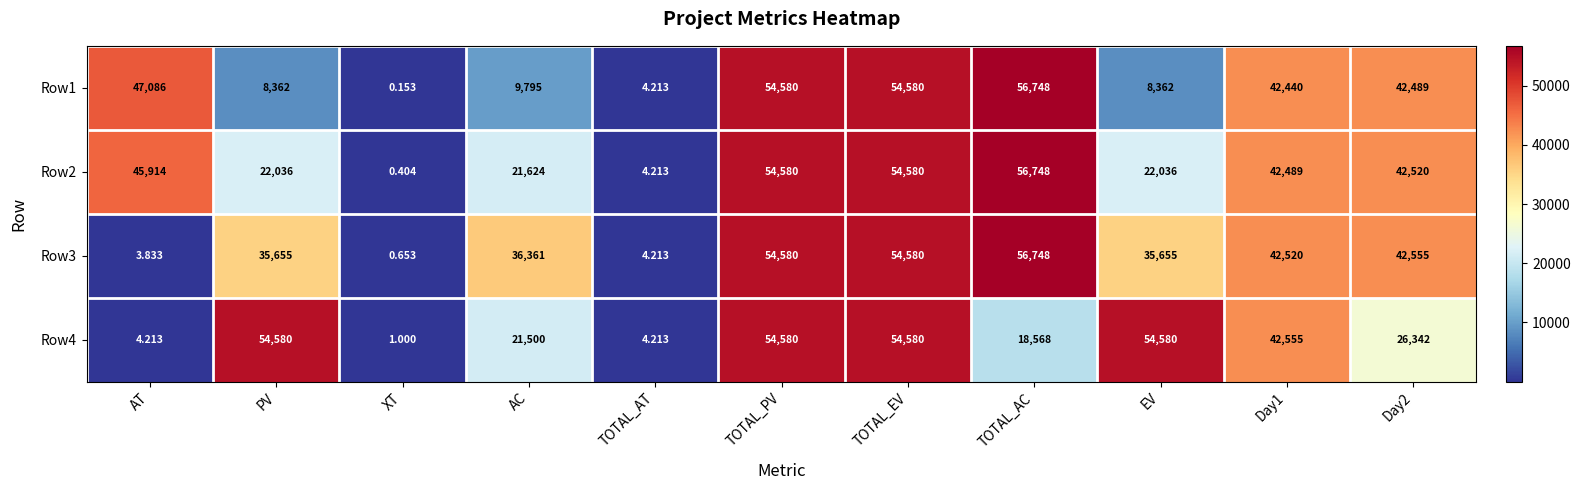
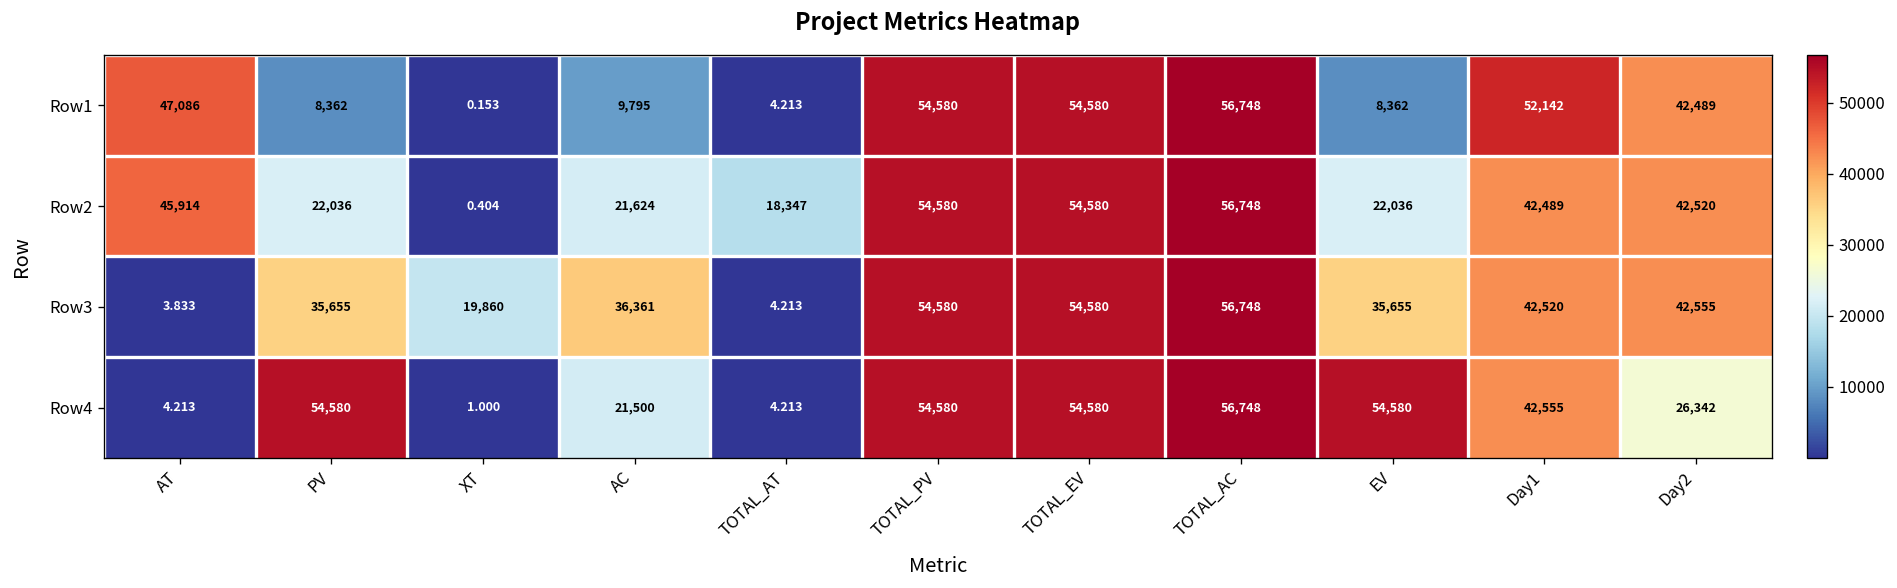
  {
    "Row1": {
      "AT": "47,086",
      "PV": "8,362",
      "XT": "0.153",
      "AC": "9,795",
      "TOTAL_AT": "4.213",
      "TOTAL_PV": "54,580",
      "TOTAL_EV": "54,580",
      "TOTAL_AC": "56,748",
      "EV": "8,362",
-     "Day1": "42,440",
+     "Day1": "52,142",
      "Day2": "42,489"
    },
    "Row2": {
      "AT": "45,914",
      "PV": "22,036",
      "XT": "0.404",
      "AC": "21,624",
-     "TOTAL_AT": "4.213",
+     "TOTAL_AT": "18,347",
      "TOTAL_PV": "54,580",
      "TOTAL_EV": "54,580",
      "TOTAL_AC": "56,748",
      "EV": "22,036",
      "Day1": "42,489",
      "Day2": "42,520"
    },
    "Row3": {
      "AT": "3.833",
      "PV": "35,655",
-     "XT": "0.653",
+     "XT": "19,860",
      "AC": "36,361",
      "TOTAL_AT": "4.213",
      "TOTAL_PV": "54,580",
      "TOTAL_EV": "54,580",
      "TOTAL_AC": "56,748",
      "EV": "35,655",
      "Day1": "42,520",
      "Day2": "42,555"
    },
    "Row4": {
      "AT": "4.213",
      "PV": "54,580",
      "XT": "1.000",
      "AC": "21,500",
      "TOTAL_AT": "4.213",
      "TOTAL_PV": "54,580",
      "TOTAL_EV": "54,580",
-     "TOTAL_AC": "18,568",
+     "TOTAL_AC": "56,748",
      "EV": "54,580",
      "Day1": "42,555",
      "Day2": "26,342"
    }
  }
